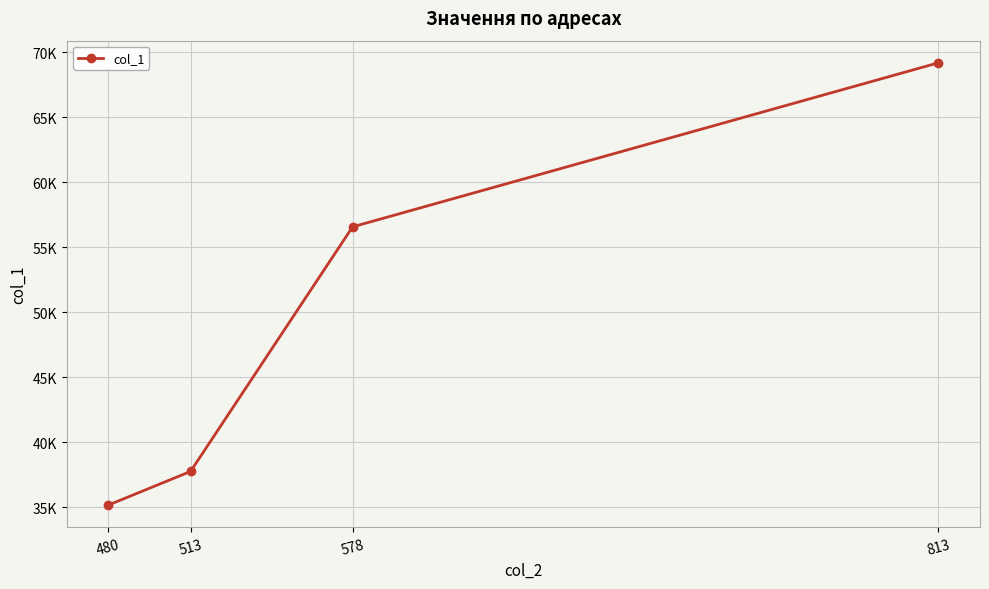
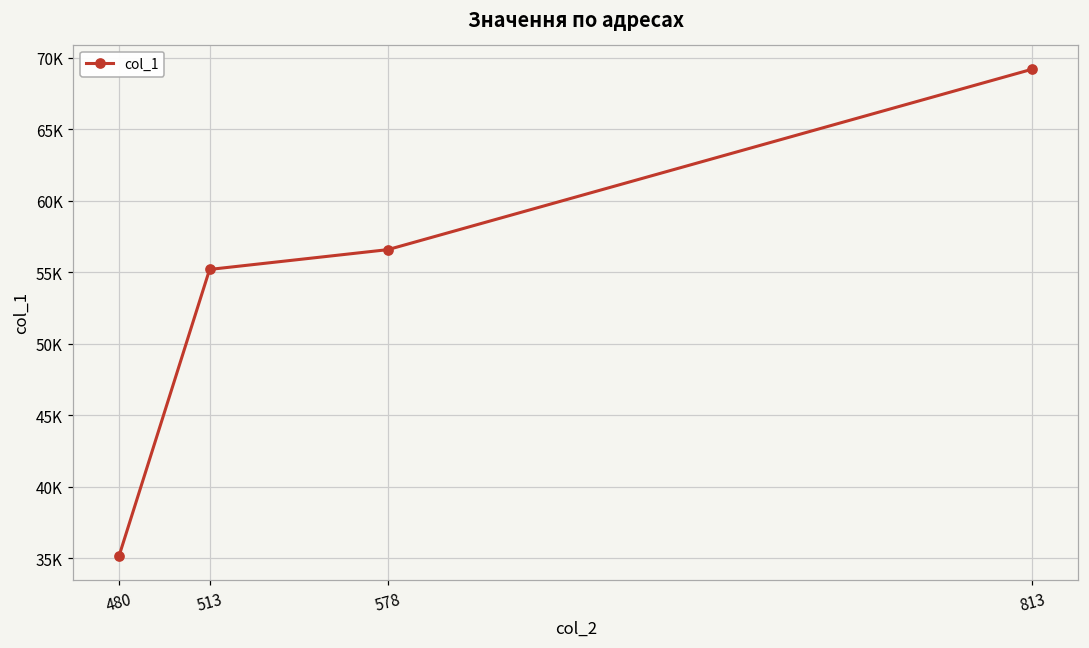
  {
    "480": 35200,
-   "513": 37800,
+   "513": 55200,
    "578": 56600,
    "813": 69200
  }
